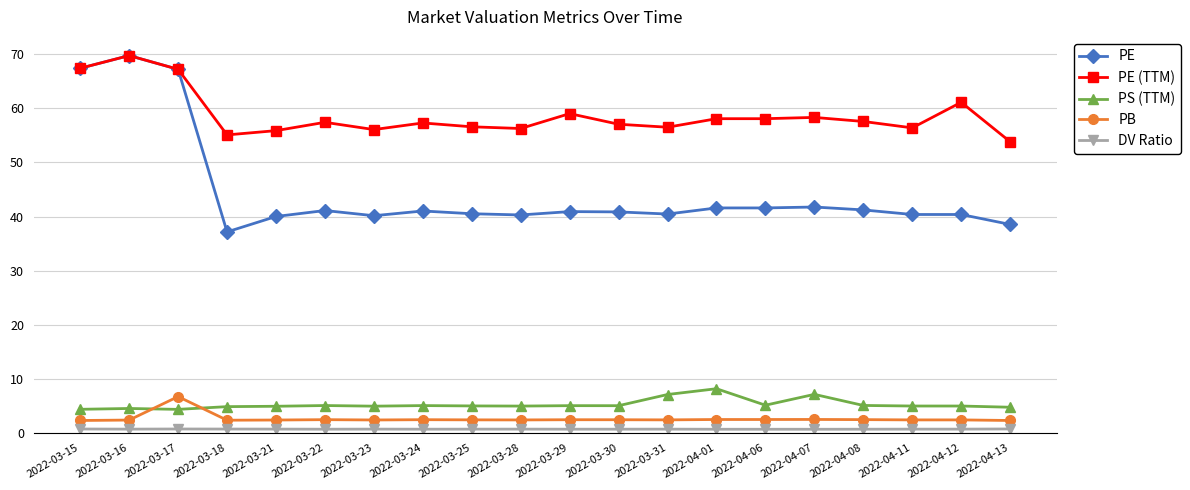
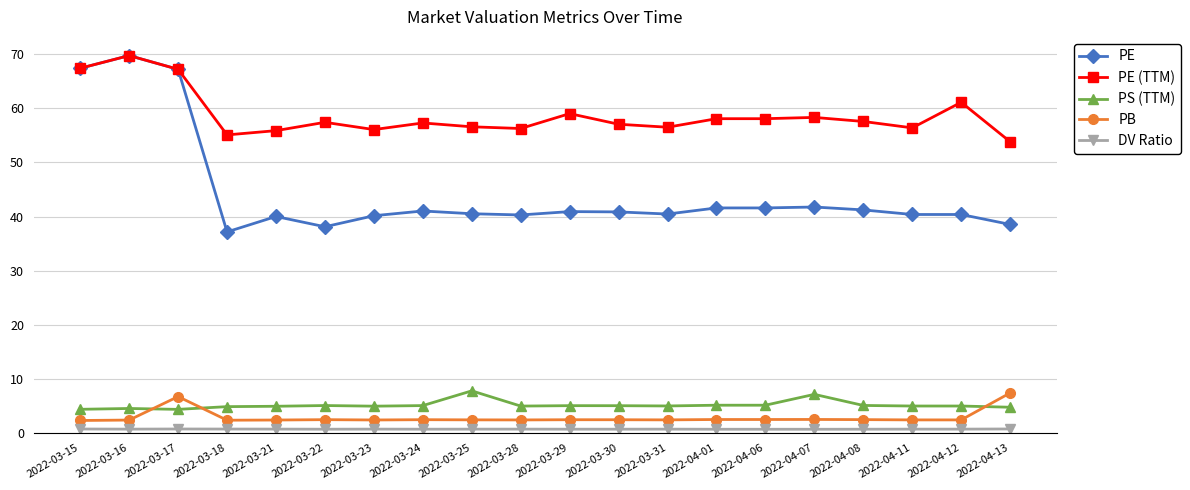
  {
    "PE": {
      "2022-03-18": 37,
      "2022-03-21": 40,
-     "2022-03-22": 41,
+     "2022-03-22": 38,
      "2022-03-23": 40,
      "2022-03-24": 41,
      "2022-03-25": 41,
      "2022-03-28": 40,
      "2022-03-29": 41,
      "2022-03-30": 41,
      "2022-03-31": 40,
      "2022-04-01": 42,
      "2022-04-06": 42,
      "2022-04-07": 42,
      "2022-04-08": 41,
      "2022-04-11": 40,
      "2022-04-12": 40,
      "2022-04-13": 39
    },
    "PE (TTM)": {
      "2022-03-18": 55,
      "2022-03-21": 56,
      "2022-03-22": 57,
      "2022-03-23": 56,
      "2022-03-24": 57,
      "2022-03-25": 57,
      "2022-03-28": 56,
      "2022-03-29": 59,
      "2022-03-30": 57,
      "2022-03-31": 57,
      "2022-04-01": 58,
      "2022-04-06": 58,
      "2022-04-07": 58,
      "2022-04-08": 58,
      "2022-04-11": 56,
      "2022-04-12": 61,
      "2022-04-13": 54
    },
    "PS (TTM)": {
      "2022-03-15": 4,
      "2022-03-16": 5,
      "2022-03-17": 4,
      "2022-03-18": 5,
      "2022-03-21": 5,
      "2022-03-22": 5,
      "2022-03-23": 5,
      "2022-03-24": 5,
-     "2022-03-25": 5,
+     "2022-03-25": 8,
      "2022-03-28": 5,
      "2022-03-29": 5,
      "2022-03-30": 5,
-     "2022-03-31": 7,
-     "2022-04-01": 8,
+     "2022-03-31": 5,
+     "2022-04-01": 5,
      "2022-04-06": 5,
      "2022-04-07": 7,
      "2022-04-08": 5,
      "2022-04-11": 5,
      "2022-04-12": 5,
      "2022-04-13": 5
    },
    "PB": {
      "2022-03-15": 2,
      "2022-03-16": 2,
      "2022-03-17": 7,
      "2022-03-18": 2,
      "2022-03-21": 2,
      "2022-03-22": 2,
      "2022-03-23": 2,
      "2022-03-24": 2,
      "2022-03-25": 2,
      "2022-03-28": 2,
      "2022-03-29": 2,
      "2022-03-30": 2,
      "2022-03-31": 2,
      "2022-04-01": 2,
      "2022-04-06": 2,
      "2022-04-07": 2,
      "2022-04-08": 2,
      "2022-04-11": 2,
      "2022-04-12": 2,
-     "2022-04-13": 2
+     "2022-04-13": 7
    },
    "DV Ratio": {
      "2022-03-15": 1,
      "2022-03-16": 1,
      "2022-03-17": 1,
      "2022-03-18": 1,
      "2022-03-21": 1,
      "2022-03-22": 1,
      "2022-03-23": 1,
      "2022-03-24": 1,
      "2022-03-25": 1,
      "2022-03-28": 1,
      "2022-03-29": 1,
      "2022-03-30": 1,
      "2022-03-31": 1,
      "2022-04-01": 1,
      "2022-04-06": 1,
      "2022-04-07": 1,
      "2022-04-08": 1,
      "2022-04-11": 1,
      "2022-04-12": 1,
      "2022-04-13": 1
    }
  }
